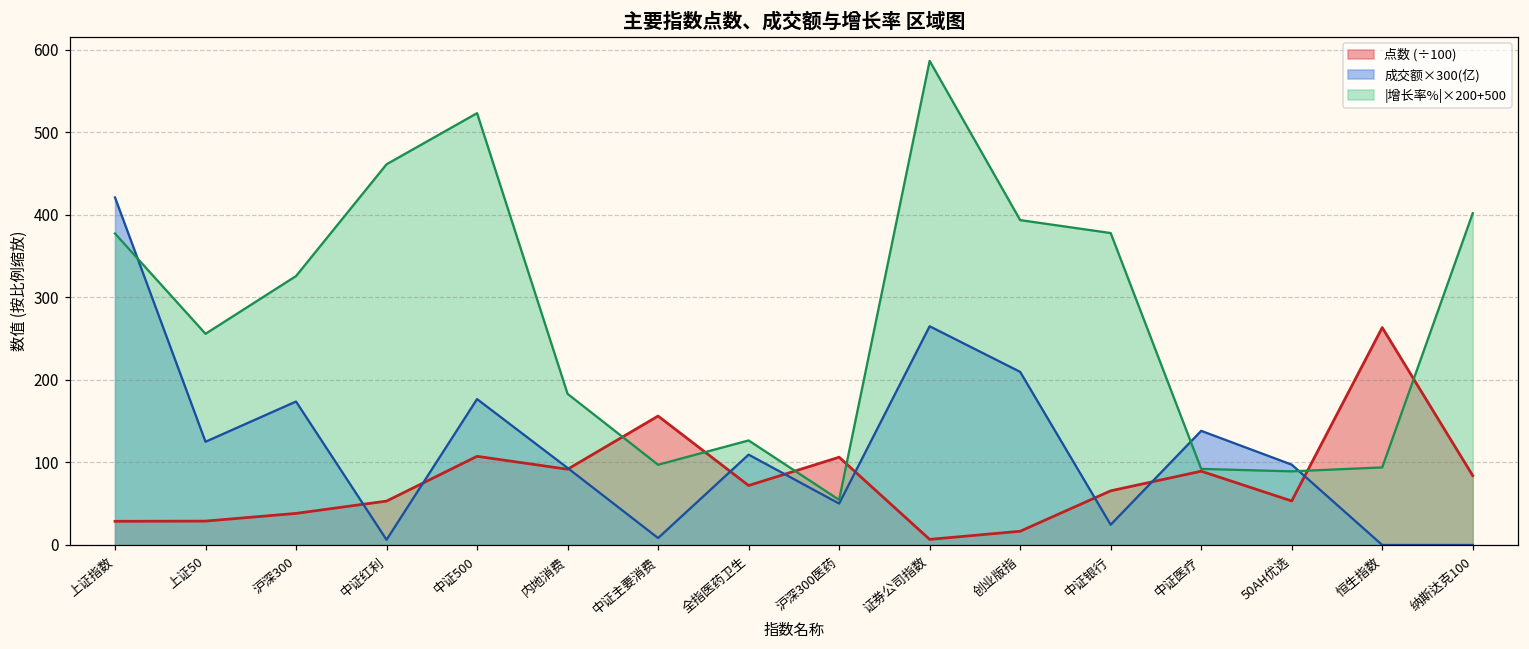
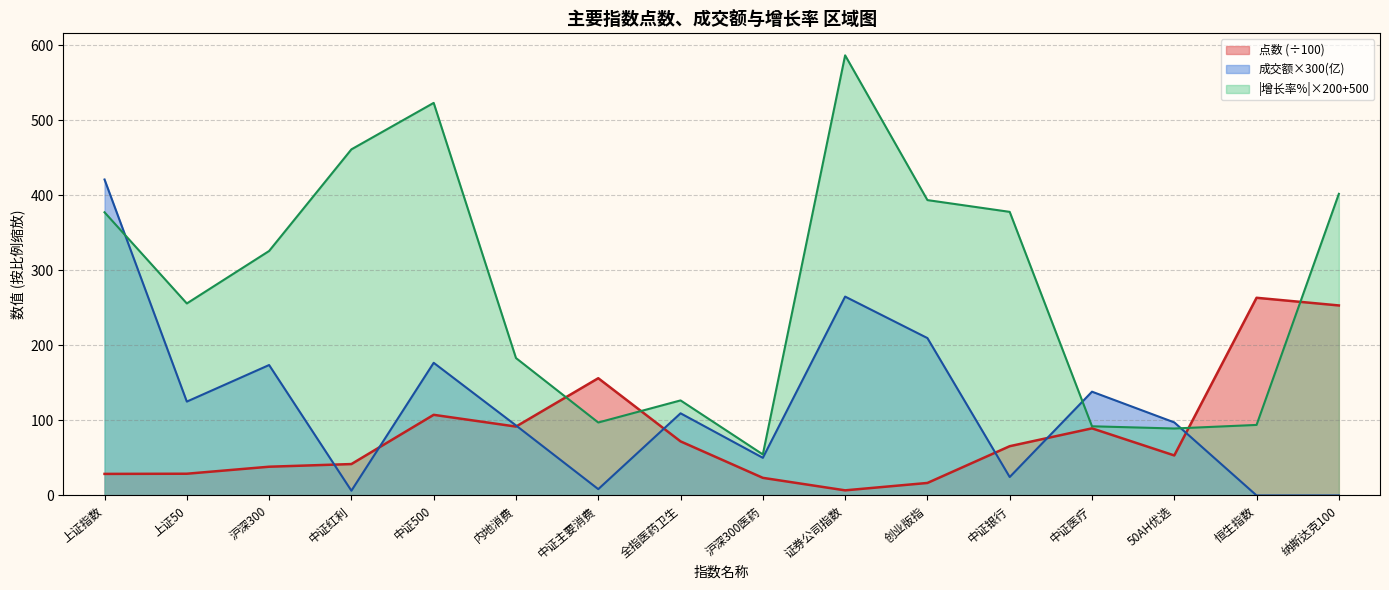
  {
    "点数 (÷100)": {
      "上证指数": 30,
      "上证50": 30,
      "沪深300": 40,
-     "中证红利": 50,
+     "中证红利": 40,
      "中证500": 110,
      "中证主要消费": 160,
      "全指医药卫生": 70,
-     "沪深300医药": 110,
+     "沪深300医药": 20,
      "证券公司指数": 10,
      "创业版指": 20,
      "中证银行": 70,
      "50AH优选": 50,
      "恒生指数": 260,
-     "纳斯达克100": 80
+     "纳斯达克100": 250
    },
    "成交额×300(亿)": {
      "上证指数": 420,
      "上证50": 130,
      "沪深300": 170,
      "中证红利": 10,
      "中证500": 180,
      "中证主要消费": 10,
      "全指医药卫生": 110,
      "沪深300医药": 50,
      "证券公司指数": 270,
      "创业版指": 210,
      "中证银行": 20,
      "中证医疗": 140,
      "50AH优选": 100,
      "恒生指数": 0,
      "纳斯达克100": 0
    },
    "|增长率%|×200+500": {
      "上证指数": 380,
      "上证50": 260,
      "沪深300": 330,
      "中证红利": 460,
      "中证500": 520,
      "内地消费": 180,
      "中证主要消费": 100,
      "全指医药卫生": 130,
      "沪深300医药": 50,
      "证券公司指数": 590,
      "创业版指": 390,
      "中证银行": 380,
      "50AH优选": 90,
      "恒生指数": 90,
      "纳斯达克100": 400
    }
  }
